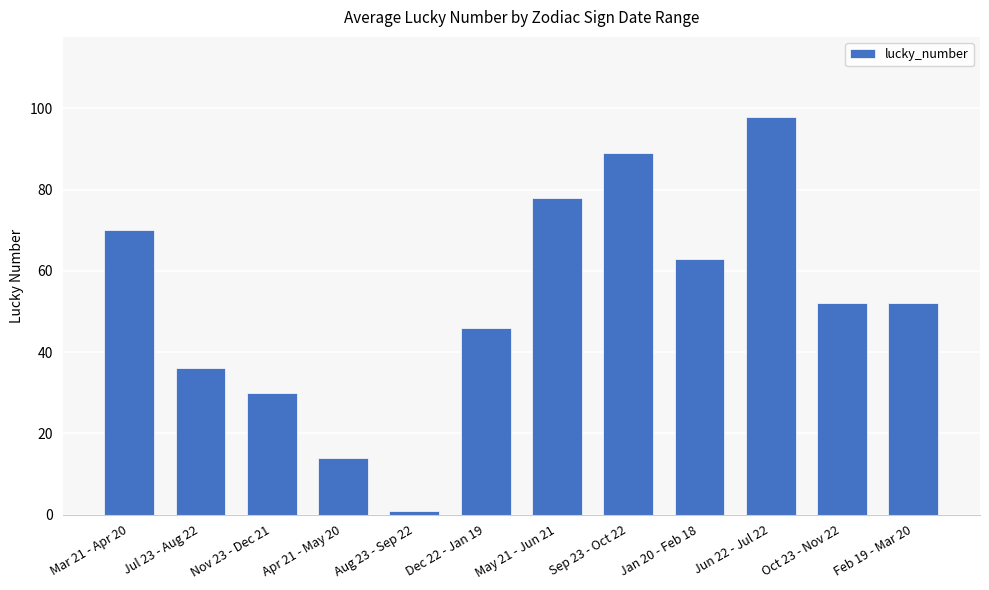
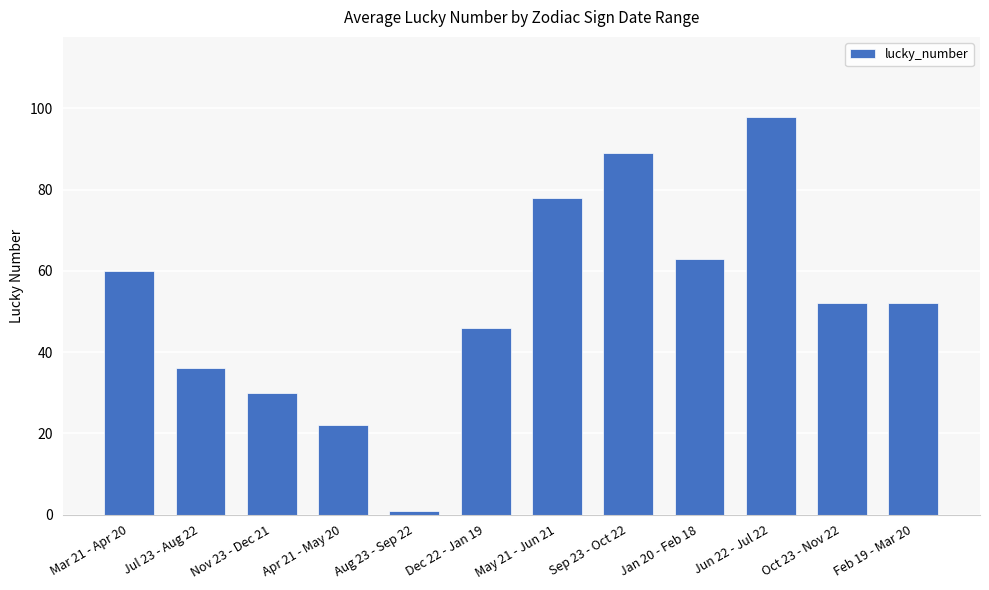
  {
-   "Mar 21 - Apr 20": 70,
+   "Mar 21 - Apr 20": 60,
    "Jul 23 - Aug 22": 36,
    "Nov 23 - Dec 21": 30,
-   "Apr 21 - May 20": 14,
+   "Apr 21 - May 20": 22,
    "Aug 23 - Sep 22": 1,
    "Dec 22 - Jan 19": 46,
    "May 21 - Jun 21": 78,
    "Sep 23 - Oct 22": 89,
    "Jan 20 - Feb 18": 63,
    "Jun 22 - Jul 22": 98,
    "Oct 23 - Nov 22": 52,
    "Feb 19 - Mar 20": 52
  }
